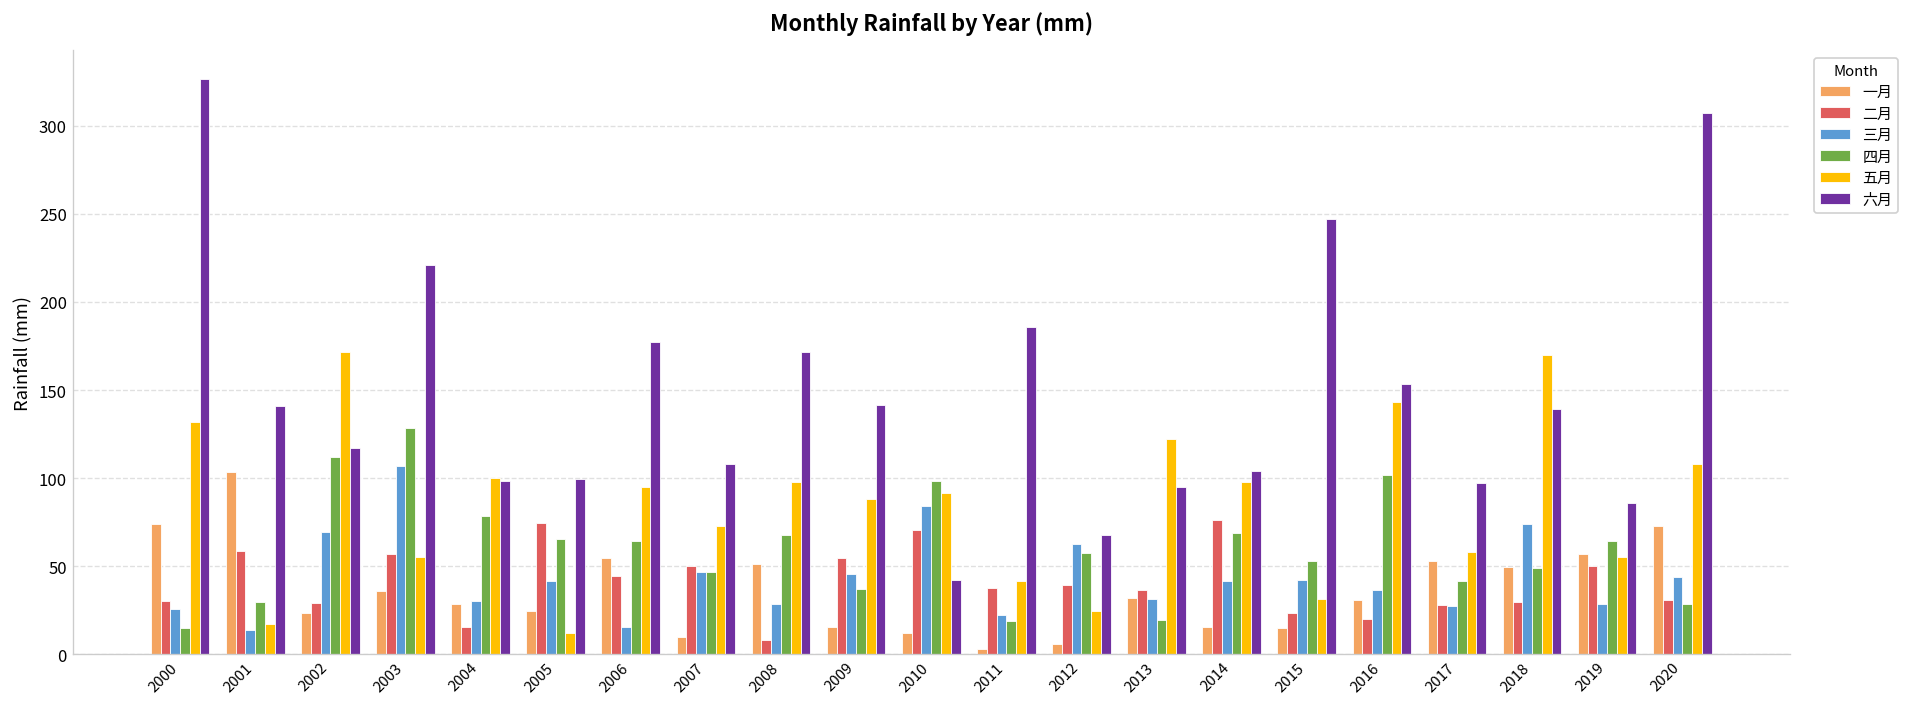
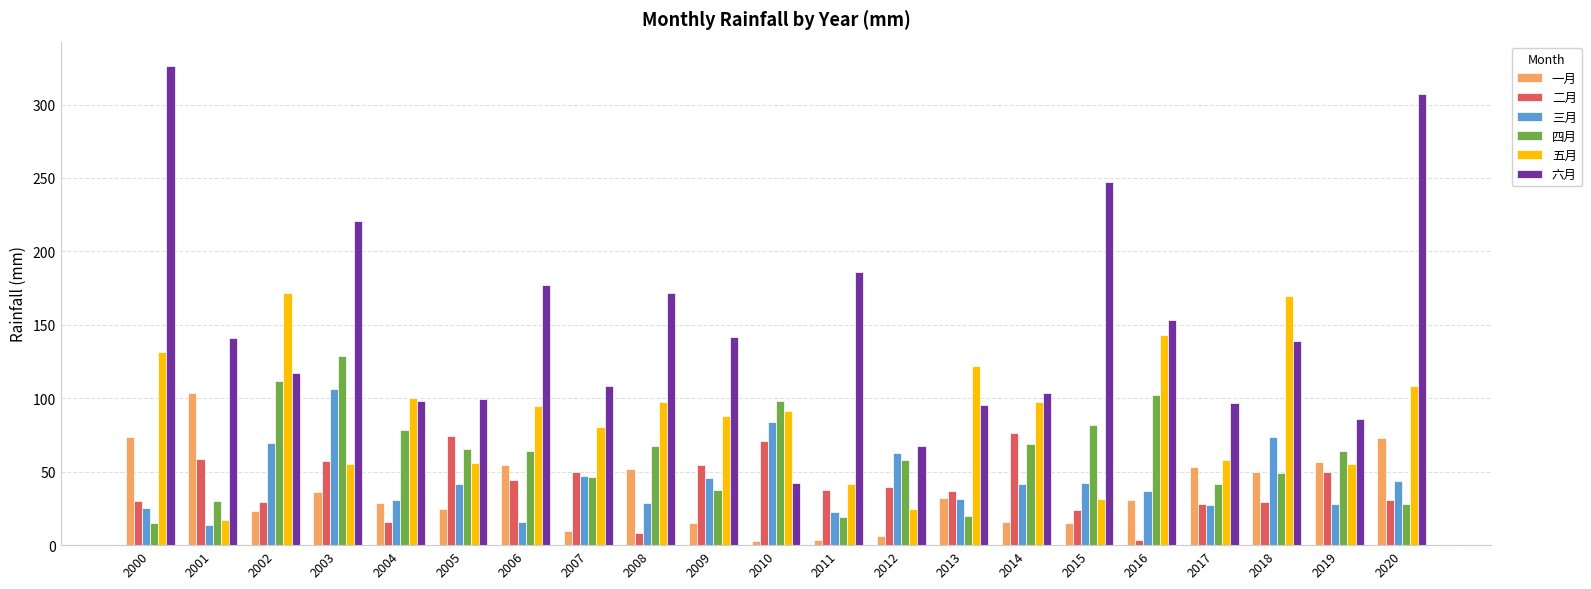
  {
    "一月": {
      "2000": 74,
      "2001": 104,
      "2002": 23,
      "2003": 36,
      "2004": 29,
      "2005": 25,
      "2006": 55,
      "2007": 10,
      "2008": 52,
      "2009": 15,
-     "2010": 12,
+     "2010": 3,
      "2011": 3,
      "2012": 6,
      "2013": 32,
      "2014": 16,
      "2015": 15,
      "2016": 31,
      "2017": 53,
      "2018": 50,
      "2019": 57,
      "2020": 73
    },
    "二月": {
      "2000": 30,
      "2001": 59,
      "2002": 29,
      "2003": 57,
      "2004": 16,
      "2005": 75,
      "2006": 44,
      "2007": 50,
      "2008": 8,
      "2009": 55,
      "2010": 71,
      "2011": 38,
      "2012": 40,
      "2013": 37,
      "2014": 76,
      "2015": 24,
-     "2016": 20,
+     "2016": 3,
      "2017": 28,
      "2018": 30,
      "2019": 50,
      "2020": 31
    },
    "三月": {
      "2000": 26,
      "2001": 14,
      "2002": 69,
      "2003": 107,
      "2004": 30,
      "2005": 42,
      "2006": 16,
      "2007": 47,
      "2008": 29,
      "2009": 46,
      "2010": 84,
      "2011": 22,
      "2012": 63,
      "2013": 32,
      "2014": 41,
      "2015": 42,
      "2016": 37,
      "2017": 27,
      "2018": 74,
      "2019": 28,
      "2020": 44
    },
    "四月": {
      "2000": 15,
      "2001": 30,
      "2002": 112,
      "2003": 129,
      "2004": 79,
      "2005": 66,
      "2006": 64,
      "2007": 47,
      "2008": 68,
      "2009": 37,
      "2010": 98,
      "2011": 19,
      "2012": 58,
      "2013": 20,
      "2014": 69,
-     "2015": 53,
+     "2015": 82,
      "2016": 102,
      "2017": 41,
      "2018": 49,
      "2019": 64,
      "2020": 28
    },
    "五月": {
      "2000": 132,
      "2001": 17,
      "2002": 172,
      "2003": 55,
      "2004": 100,
-     "2005": 12,
+     "2005": 56,
      "2006": 95,
-     "2007": 73,
+     "2007": 80,
      "2008": 98,
      "2009": 88,
      "2010": 91,
      "2011": 42,
      "2012": 25,
      "2013": 122,
      "2014": 98,
      "2015": 31,
      "2016": 143,
      "2017": 58,
      "2018": 170,
      "2019": 55,
      "2020": 108
    },
    "六月": {
      "2000": 327,
      "2001": 141,
      "2002": 117,
      "2003": 221,
      "2004": 98,
      "2005": 99,
      "2006": 177,
      "2007": 108,
      "2008": 172,
      "2009": 142,
      "2010": 42,
      "2011": 186,
      "2012": 68,
      "2013": 95,
      "2014": 104,
      "2015": 247,
      "2016": 153,
      "2017": 97,
      "2018": 139,
      "2019": 86,
      "2020": 307
    }
  }
